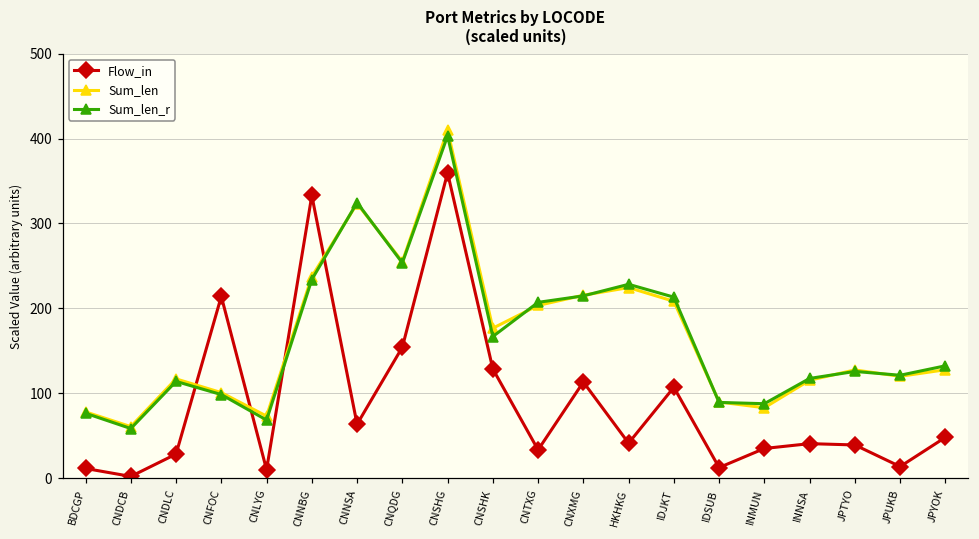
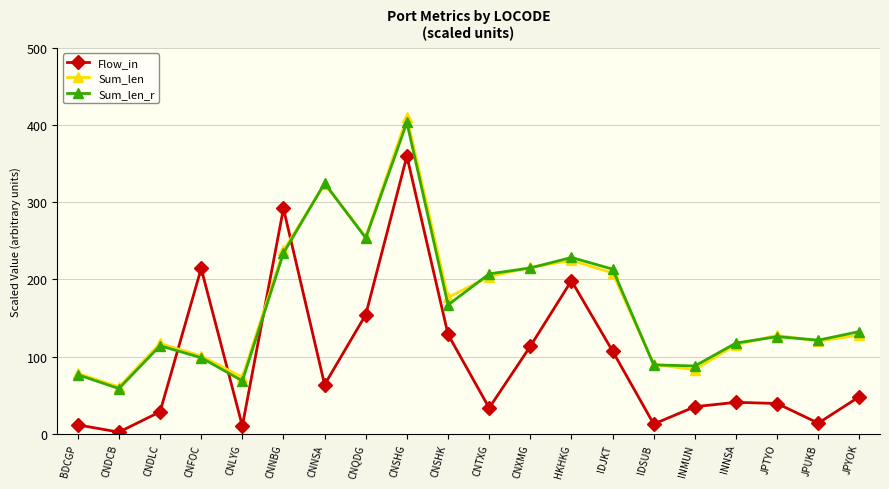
  {
    "Flow_in": {
      "BDCGP": 10,
      "CNDCB": 0,
      "CNDLC": 30,
      "CNFOC": 210,
      "CNLYG": 10,
-     "CNNBG": 330,
+     "CNNBG": 290,
      "CNNSA": 60,
      "CNQDG": 150,
      "CNSHG": 360,
      "CNSHK": 130,
      "CNTXG": 30,
      "CNXMG": 110,
-     "HKHKG": 40,
+     "HKHKG": 200,
      "IDJKT": 110,
      "IDSUB": 10,
      "INMUN": 40,
      "INNSA": 40,
      "JPTYO": 40,
      "JPUKB": 10,
      "JPYOK": 50
    },
    "Sum_len": {
      "CNLYG": 70,
      "CNNBG": 240,
      "CNSHG": 410,
      "CNSHK": 180,
      "CNTXG": 200,
      "HKHKG": 220,
      "IDJKT": 210,
      "INMUN": 80,
      "JPYOK": 130
    },
    "Sum_len_r": {
      "CNLYG": 70,
      "CNNBG": 230,
      "CNSHG": 400,
      "CNSHK": 170,
      "CNTXG": 210,
      "HKHKG": 230,
      "IDJKT": 210,
      "INMUN": 90,
      "JPYOK": 130
    }
  }
